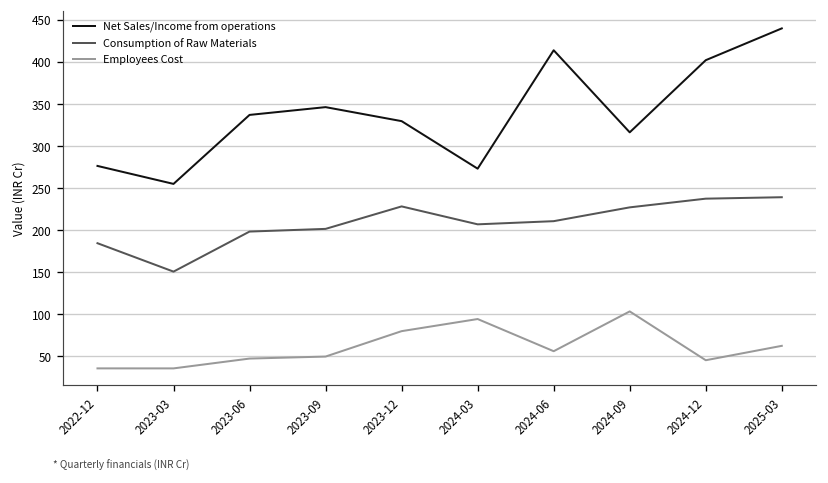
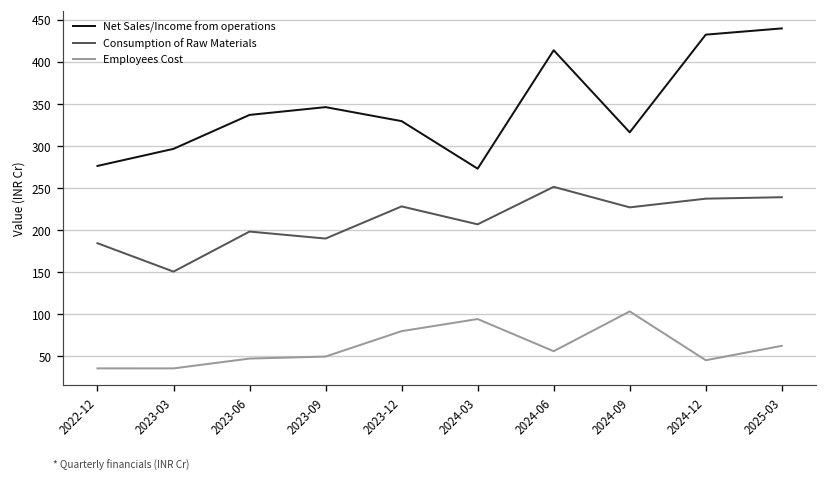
  {
    "Net Sales/Income from operations": {
      "2022-12": 280,
-     "2023-03": 250,
+     "2023-03": 300,
      "2023-06": 340,
      "2023-09": 350,
      "2023-12": 330,
      "2024-03": 270,
      "2024-06": 410,
      "2024-09": 320,
-     "2024-12": 400,
+     "2024-12": 430,
      "2025-03": 440
    },
    "Consumption of Raw Materials": {
      "2022-12": 180,
      "2023-03": 150,
      "2023-06": 200,
-     "2023-09": 200,
+     "2023-09": 190,
      "2023-12": 230,
      "2024-03": 210,
-     "2024-06": 210,
+     "2024-06": 250,
      "2024-09": 230,
      "2024-12": 240,
      "2025-03": 240
    },
    "Employees Cost": {
      "2022-12": 40,
      "2023-03": 40,
      "2023-06": 50,
      "2023-09": 50,
      "2023-12": 80,
      "2024-03": 90,
      "2024-06": 60,
      "2024-09": 100,
      "2024-12": 50,
      "2025-03": 60
    }
  }
